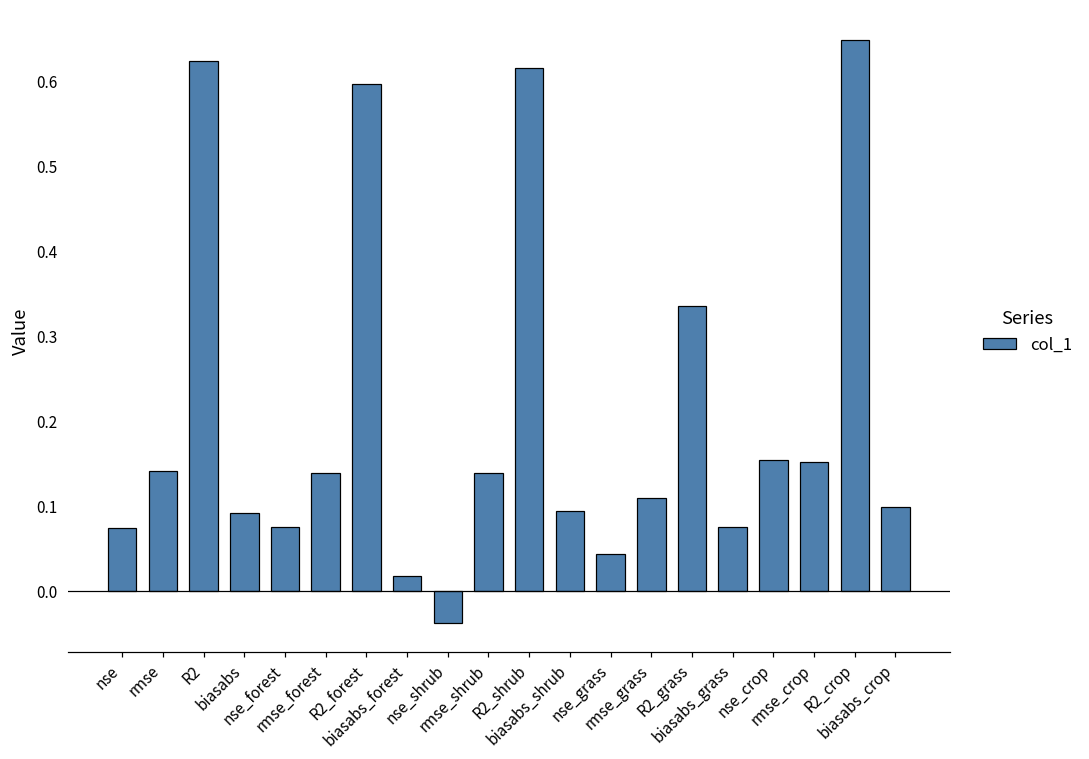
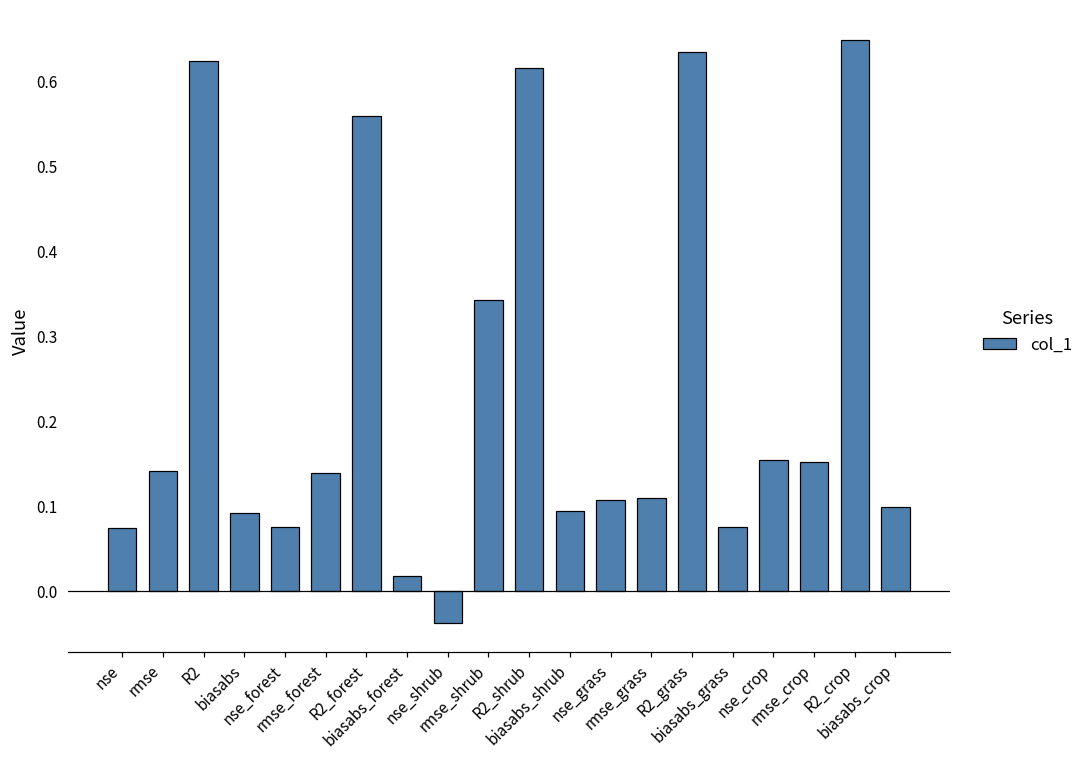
  {
    "nse": 0.07,
    "rmse": 0.14,
    "R2": 0.62,
    "biasabs": 0.09,
    "nse_forest": 0.08,
    "rmse_forest": 0.14,
-   "R2_forest": 0.60,
+   "R2_forest": 0.56,
    "biasabs_forest": 0.02,
    "nse_shrub": -0.04,
-   "rmse_shrub": 0.14,
+   "rmse_shrub": 0.34,
    "R2_shrub": 0.62,
    "biasabs_shrub": 0.09,
-   "nse_grass": 0.04,
+   "nse_grass": 0.11,
    "rmse_grass": 0.11,
-   "R2_grass": 0.34,
+   "R2_grass": 0.63,
    "biasabs_grass": 0.08,
    "nse_crop": 0.15,
    "rmse_crop": 0.15,
    "R2_crop": 0.65,
    "biasabs_crop": 0.10
  }
